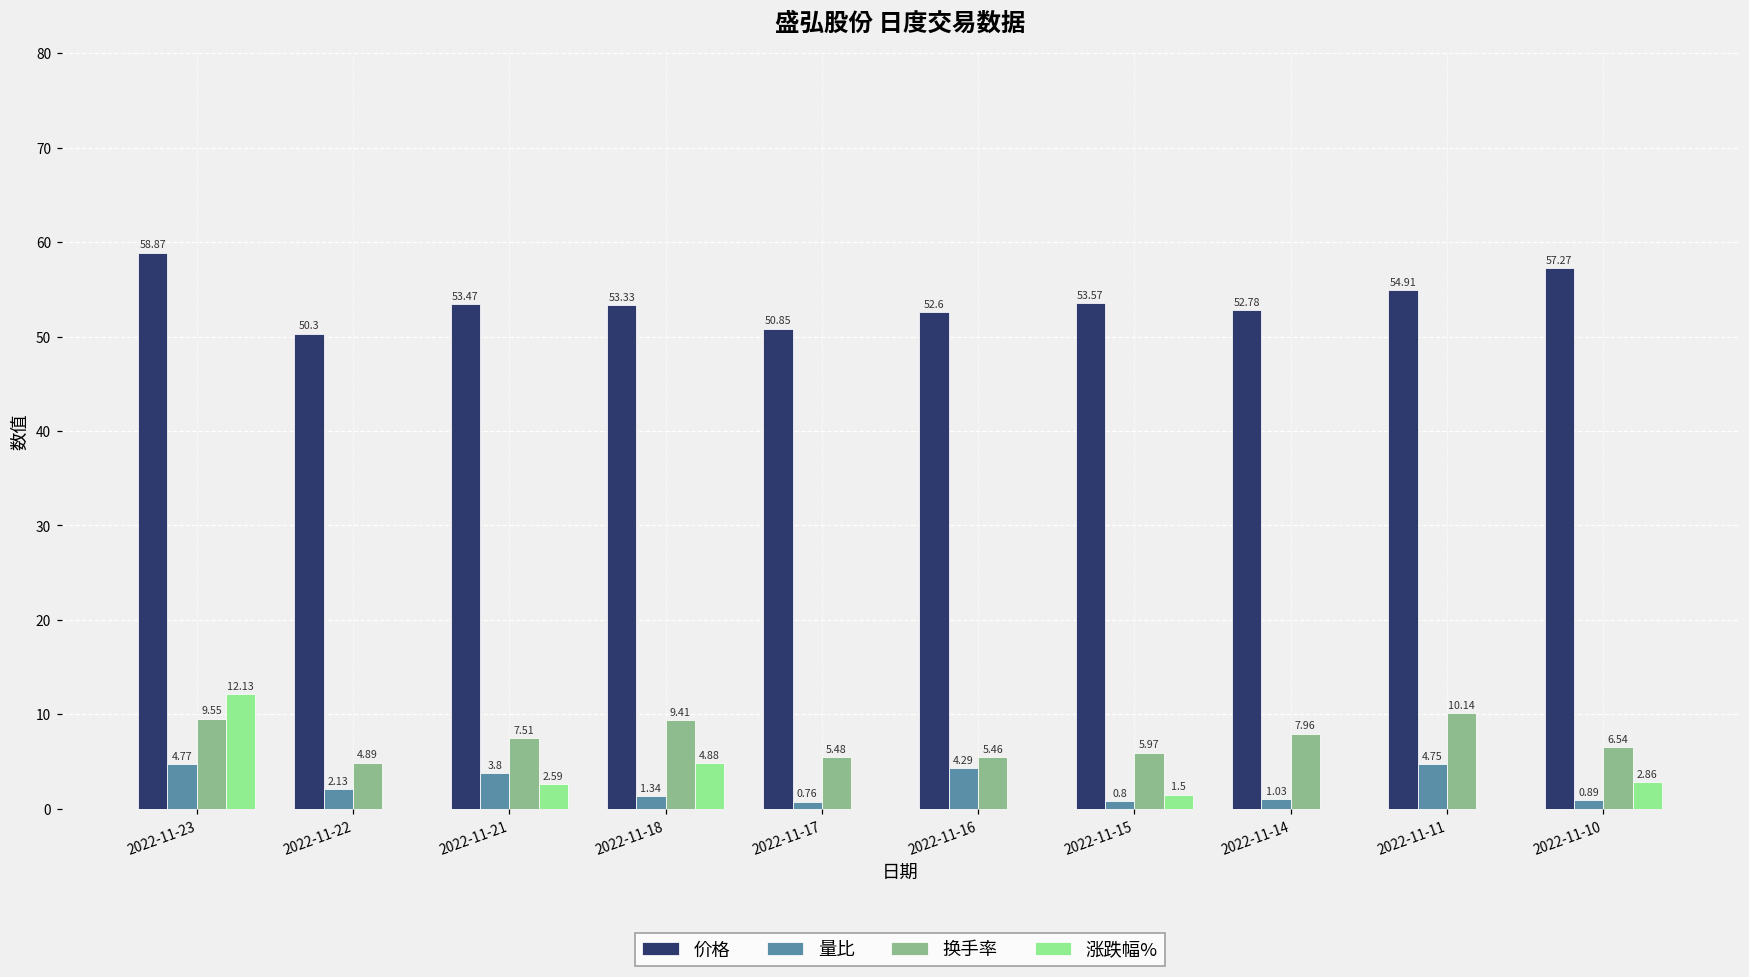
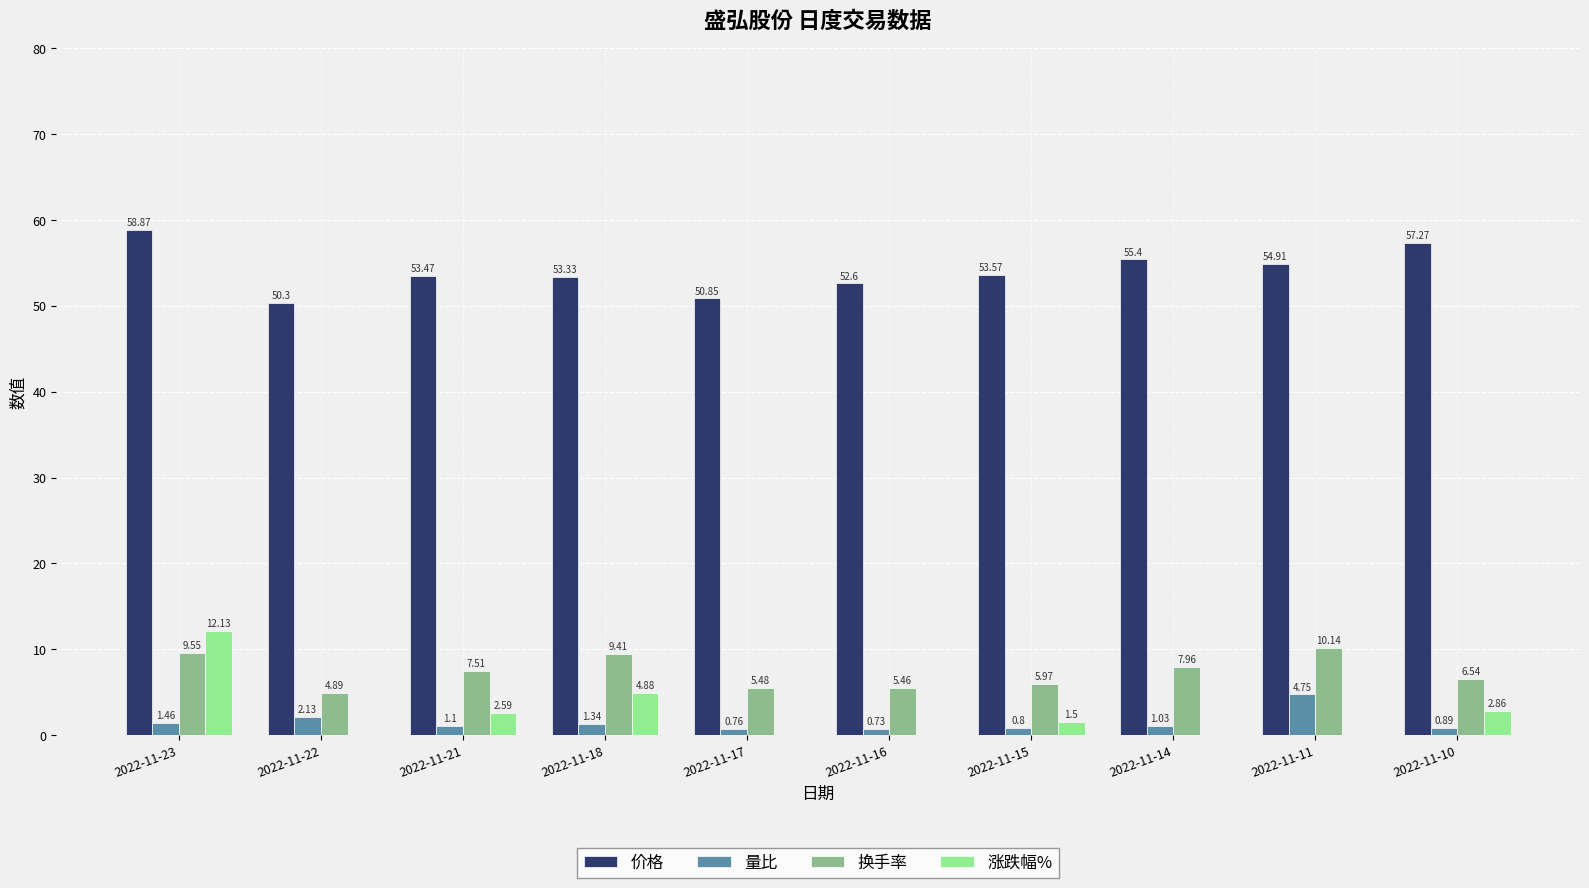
  {
    "价格": {
      "2022-11-23": 58.87,
      "2022-11-22": 50.3,
      "2022-11-21": 53.47,
      "2022-11-18": 53.33,
      "2022-11-17": 50.85,
      "2022-11-16": 52.6,
      "2022-11-15": 53.57,
-     "2022-11-14": 52.78,
+     "2022-11-14": 55.4,
      "2022-11-11": 54.91,
      "2022-11-10": 57.27
    },
    "量比": {
-     "2022-11-23": 4.77,
+     "2022-11-23": 1.46,
      "2022-11-22": 2.13,
-     "2022-11-21": 3.8,
+     "2022-11-21": 1.1,
      "2022-11-18": 1.34,
      "2022-11-17": 0.76,
-     "2022-11-16": 4.29,
+     "2022-11-16": 0.73,
      "2022-11-15": 0.8,
      "2022-11-14": 1.03,
      "2022-11-11": 4.75,
      "2022-11-10": 0.89
    }
  }
